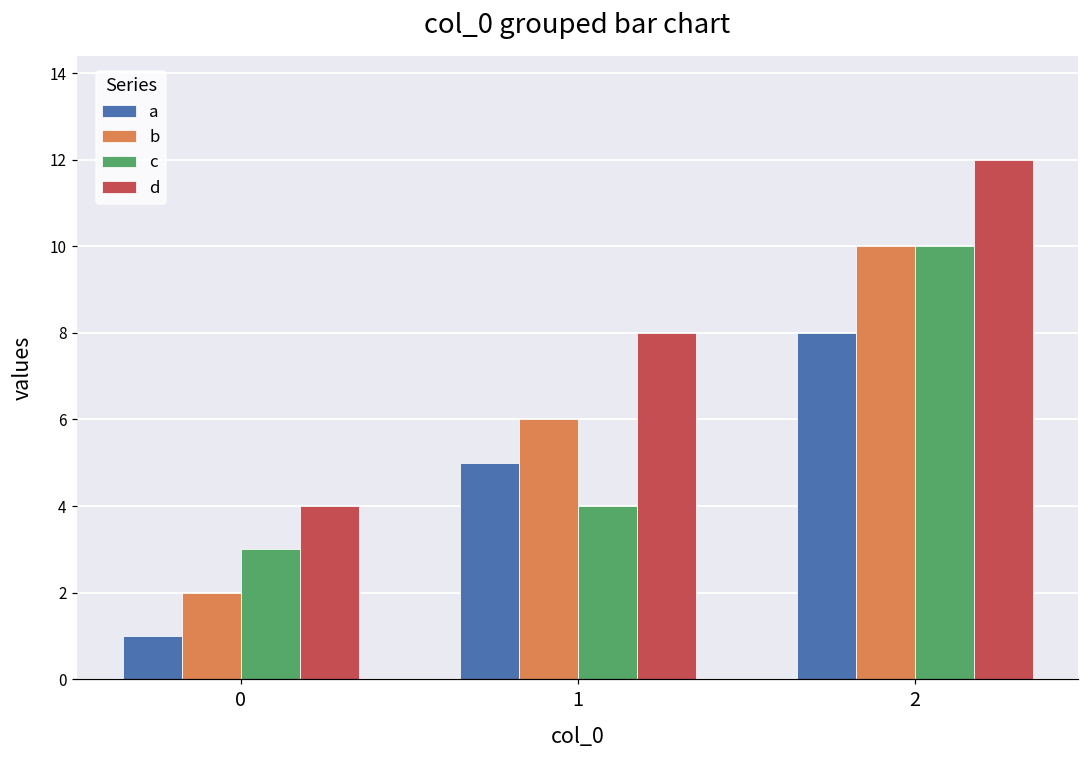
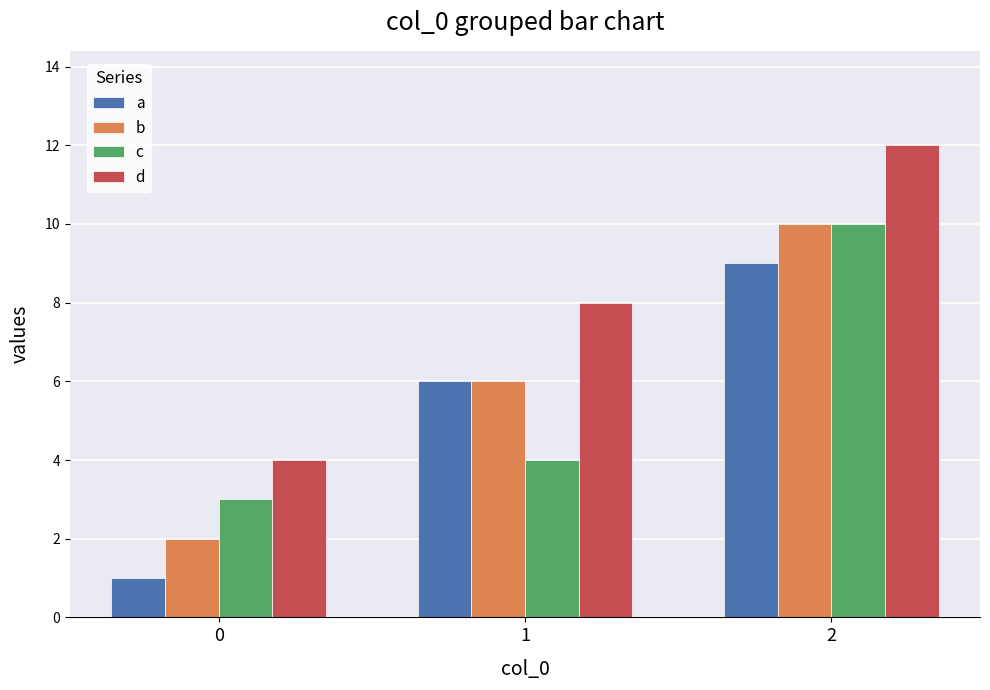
  {
    "a": {
      "0": 1,
-     "1": 5,
-     "2": 8
+     "1": 6,
+     "2": 9
    },
    "c": {
      "0": 3,
      "1": 4,
      "2": 10
    }
  }
